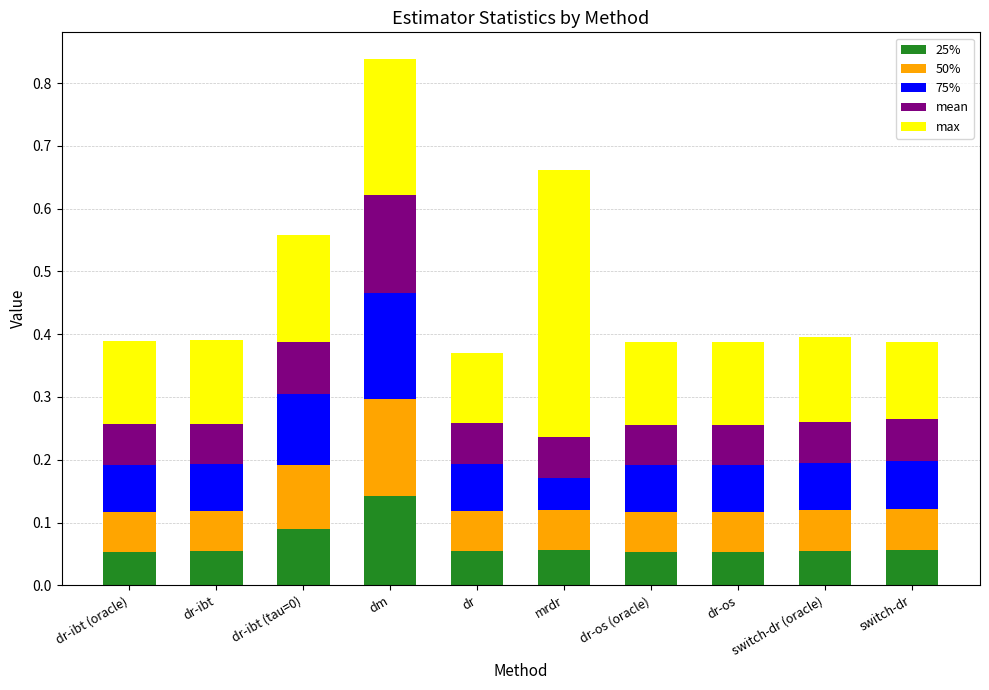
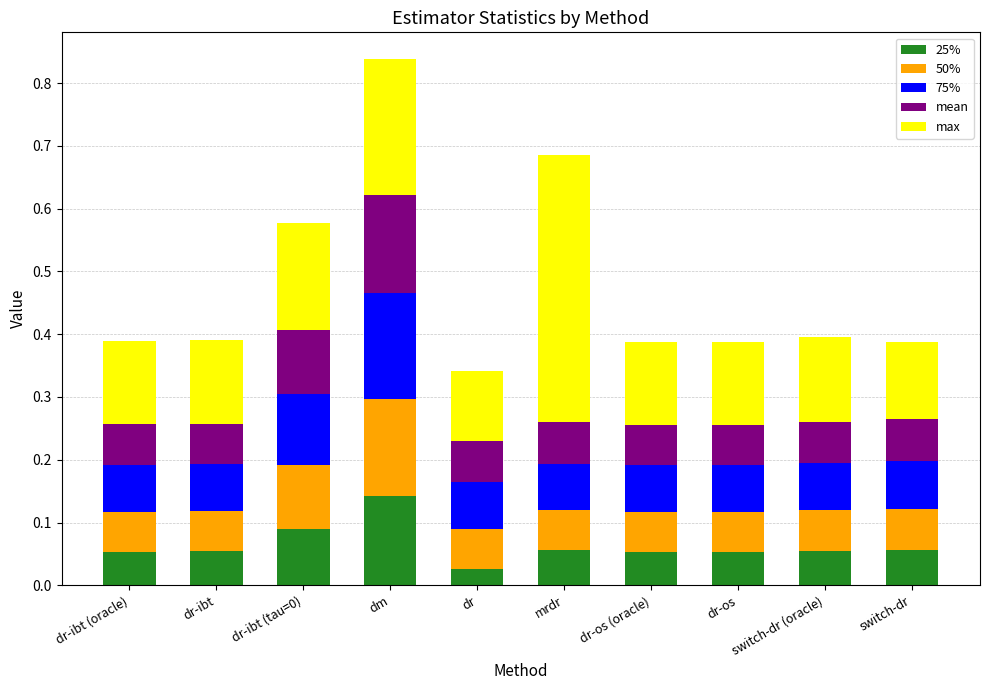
  {
    "25%": {
      "dr-ibt (oracle)": 0.05,
      "dr-ibt": 0.05,
      "dr-ibt (tau=0)": 0.09,
      "dm": 0.14,
-     "dr": 0.06,
+     "dr": 0.03,
      "mrdr": 0.06,
      "dr-os (oracle)": 0.05,
      "dr-os": 0.05,
      "switch-dr (oracle)": 0.05,
      "switch-dr": 0.06
    },
    "50%": {
      "dr-ibt (oracle)": 0.06,
      "dr-ibt": 0.06,
      "dr-ibt (tau=0)": 0.10,
      "dm": 0.16,
      "dr": 0.06,
      "mrdr": 0.06,
      "dr-os (oracle)": 0.06,
      "dr-os": 0.06,
      "switch-dr (oracle)": 0.06,
      "switch-dr": 0.07
    },
    "75%": {
      "dr-ibt (oracle)": 0.07,
      "dr-ibt": 0.07,
      "dr-ibt (tau=0)": 0.11,
      "dm": 0.17,
      "dr": 0.07,
-     "mrdr": 0.05,
+     "mrdr": 0.07,
      "dr-os (oracle)": 0.07,
      "dr-os": 0.07,
      "switch-dr (oracle)": 0.08,
      "switch-dr": 0.08
    },
    "mean": {
      "dr-ibt (oracle)": 0.06,
      "dr-ibt": 0.06,
-     "dr-ibt (tau=0)": 0.08,
+     "dr-ibt (tau=0)": 0.10,
      "dm": 0.16,
      "dr": 0.07,
      "mrdr": 0.07,
      "dr-os (oracle)": 0.06,
      "dr-os": 0.06,
      "switch-dr (oracle)": 0.07,
      "switch-dr": 0.07
    },
    "max": {
      "dr-ibt (oracle)": 0.13,
      "dr-ibt": 0.13,
      "dr-ibt (tau=0)": 0.17,
      "dm": 0.22,
      "dr": 0.11,
      "mrdr": 0.43,
      "dr-os (oracle)": 0.13,
      "dr-os": 0.13,
      "switch-dr (oracle)": 0.13,
      "switch-dr": 0.12
    }
  }
